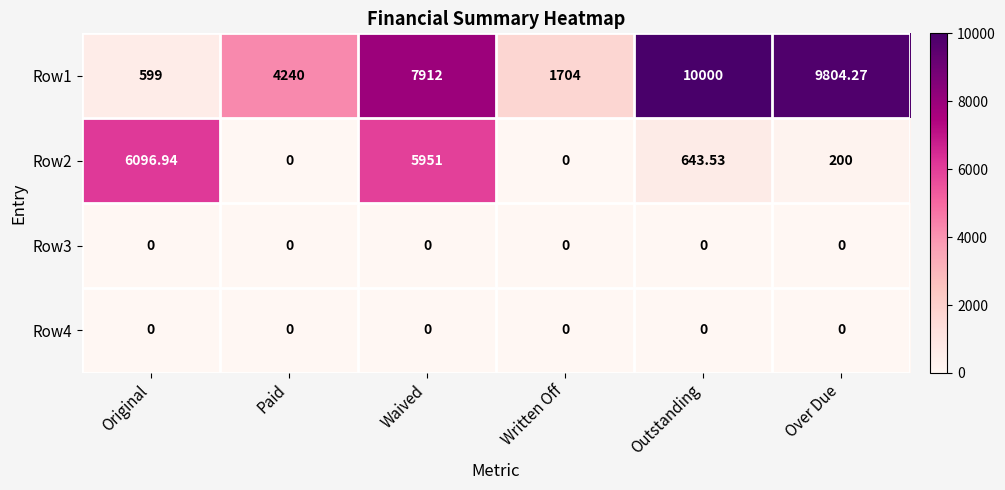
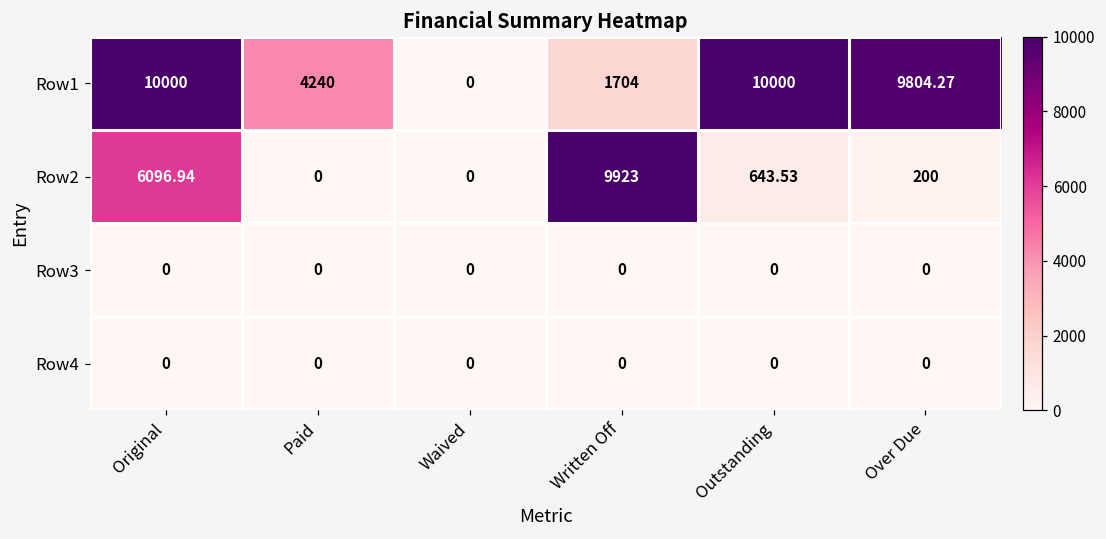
  {
    "Row1": {
-     "Original": 599,
+     "Original": 10000,
      "Paid": 4240,
-     "Waived": 7912,
+     "Waived": 0,
      "Written Off": 1704,
      "Outstanding": 10000,
      "Over Due": 9804.27
    },
    "Row2": {
      "Original": 6096.94,
      "Paid": 0,
-     "Waived": 5951,
-     "Written Off": 0,
+     "Waived": 0,
+     "Written Off": 9923,
      "Outstanding": 643.53,
      "Over Due": 200
    },
    "Row3": {
      "Original": 0,
      "Paid": 0,
      "Waived": 0,
      "Written Off": 0,
      "Outstanding": 0,
      "Over Due": 0
    },
    "Row4": {
      "Original": 0,
      "Paid": 0,
      "Waived": 0,
      "Written Off": 0,
      "Outstanding": 0,
      "Over Due": 0
    }
  }
